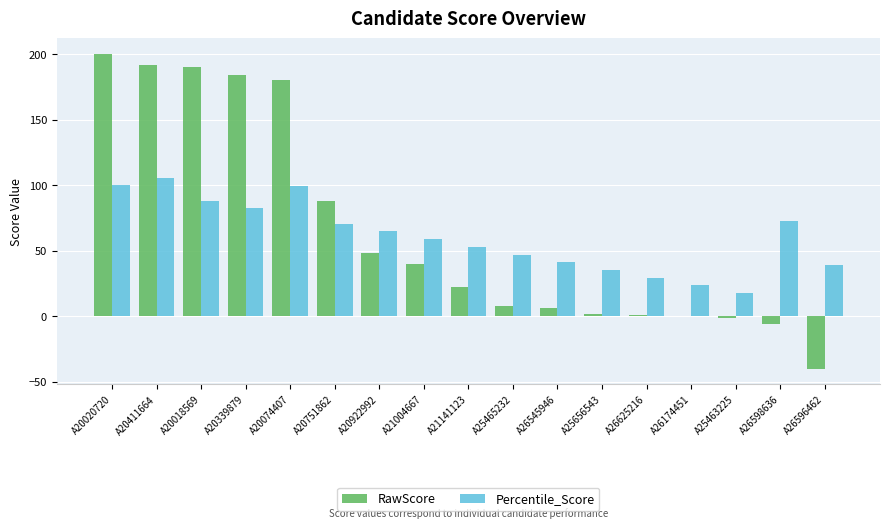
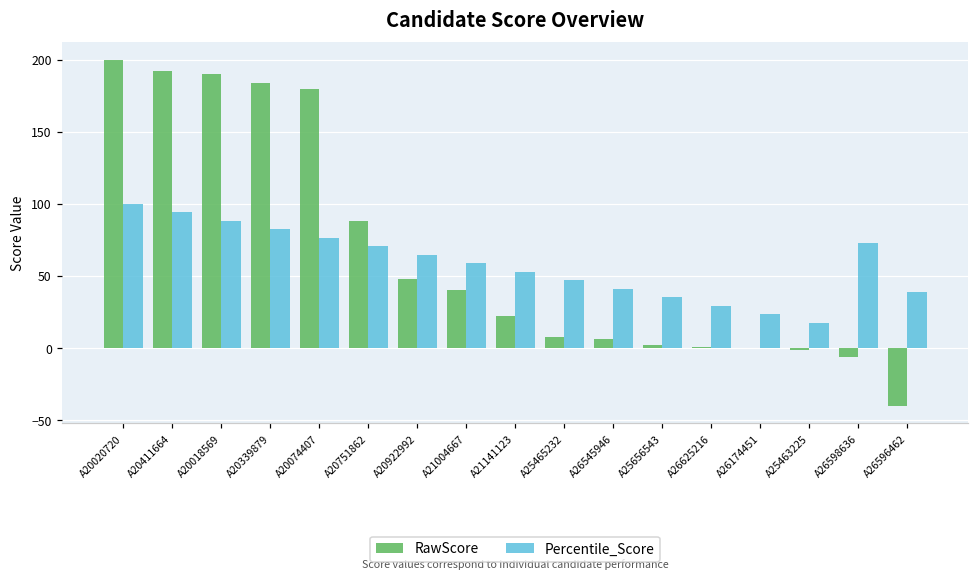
  {
    "RawScore": {
      "A20020720": 200,
      "A20411664": 192,
      "A20018569": 190,
      "A20339879": 184,
      "A20074407": 180,
      "A20751862": 88,
      "A20922992": 48,
      "A21004667": 40,
      "A21141123": 22,
      "A25465232": 8,
      "A26545946": 6,
      "A25656543": 2,
      "A26174451": 0,
      "A26598636": -6,
      "A26596462": -40
    },
    "Percentile_Score": {
      "A20020720": 100,
-     "A20411664": 105,
+     "A20411664": 94,
      "A20018569": 88,
      "A20339879": 82,
-     "A20074407": 100,
+     "A20074407": 76,
      "A20751862": 71,
      "A20922992": 65,
      "A21004667": 59,
      "A21141123": 53,
      "A25465232": 47,
      "A26545946": 41,
      "A25656543": 35,
      "A26625216": 29,
      "A26174451": 24,
      "A25463225": 18,
      "A26598636": 73,
      "A26596462": 39
    }
  }
